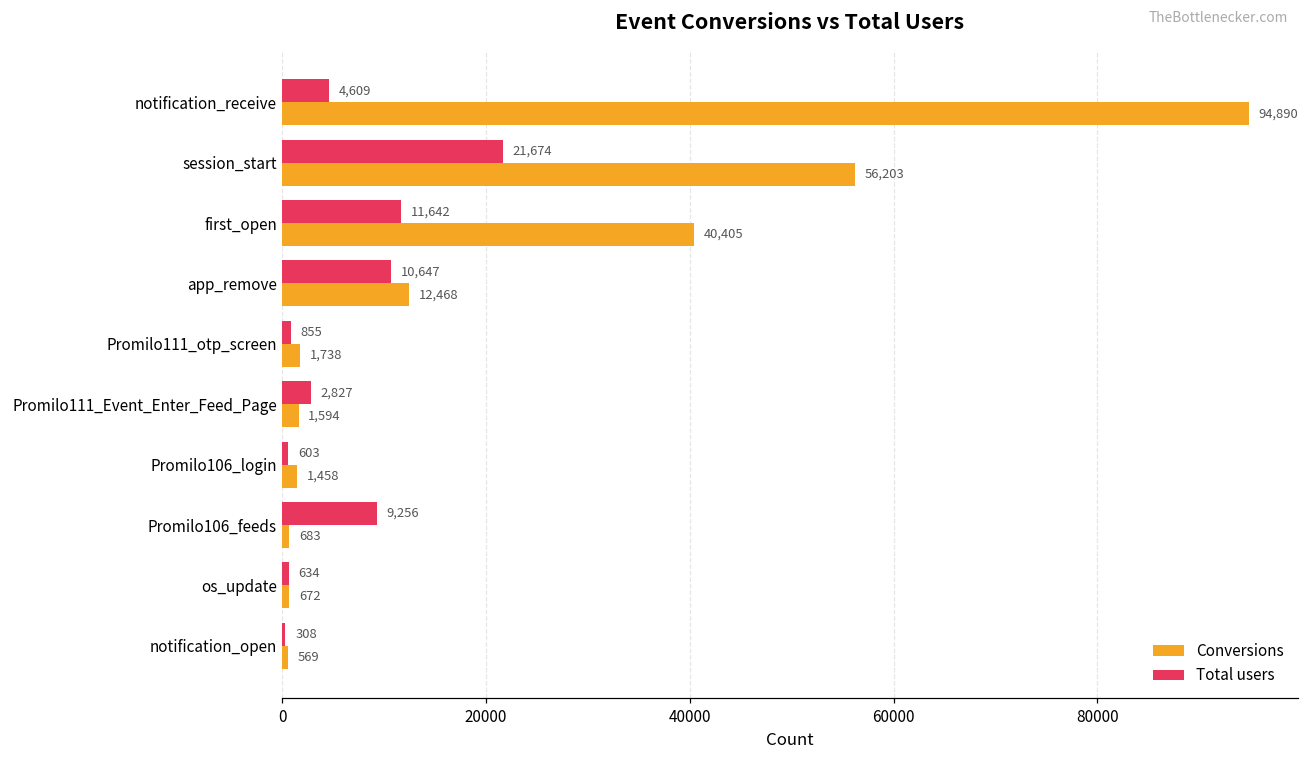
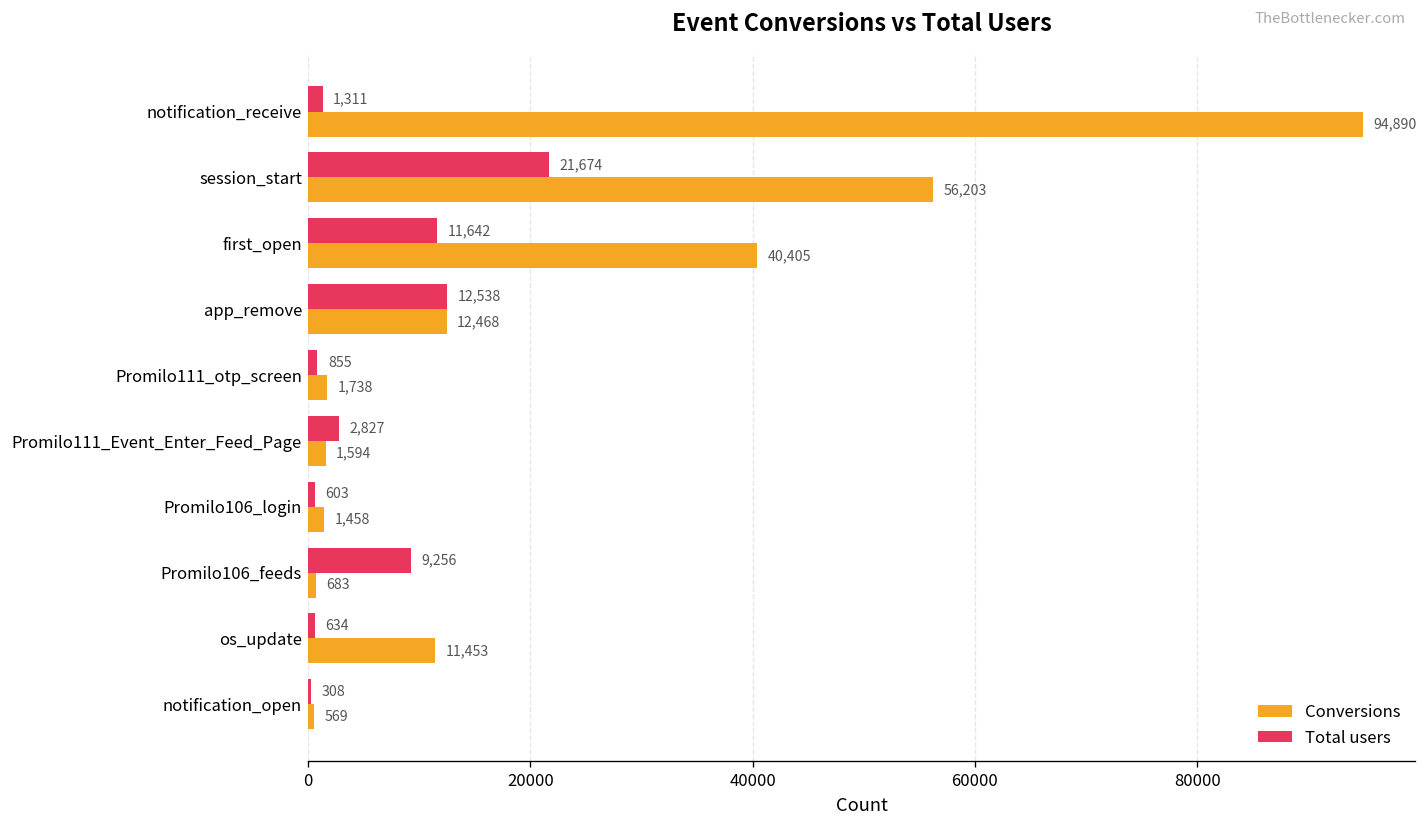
  {
    "Conversions": {
      "notification_receive": "94,890",
      "session_start": "56,203",
      "first_open": "40,405",
      "app_remove": "12,468",
      "Promilo111_otp_screen": "1,738",
      "Promilo111_Event_Enter_Feed_Page": "1,594",
      "Promilo106_login": "1,458",
      "Promilo106_feeds": "683",
-     "os_update": "672",
+     "os_update": "11,453",
      "notification_open": "569"
    },
    "Total users": {
-     "notification_receive": "4,609",
+     "notification_receive": "1,311",
      "session_start": "21,674",
      "first_open": "11,642",
-     "app_remove": "10,647",
+     "app_remove": "12,538",
      "Promilo111_otp_screen": "855",
      "Promilo111_Event_Enter_Feed_Page": "2,827",
      "Promilo106_login": "603",
      "Promilo106_feeds": "9,256",
      "os_update": "634",
      "notification_open": "308"
    }
  }
